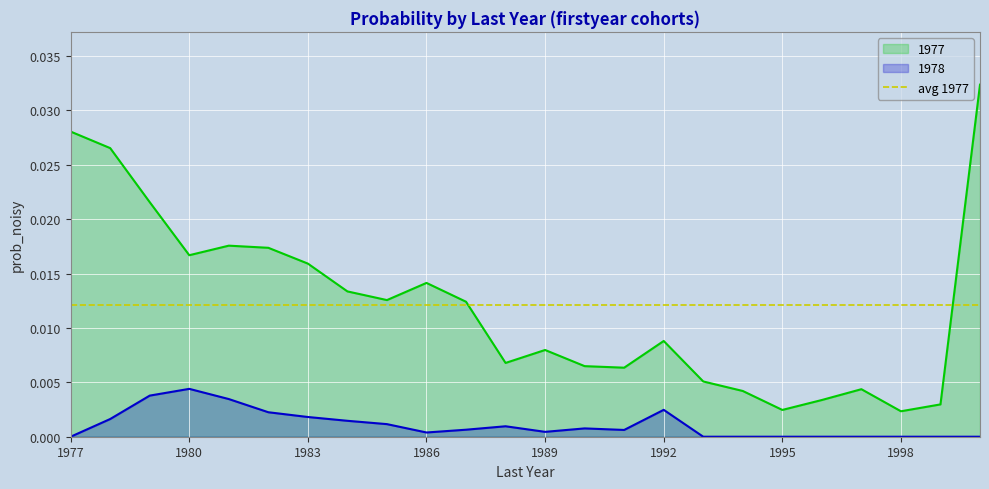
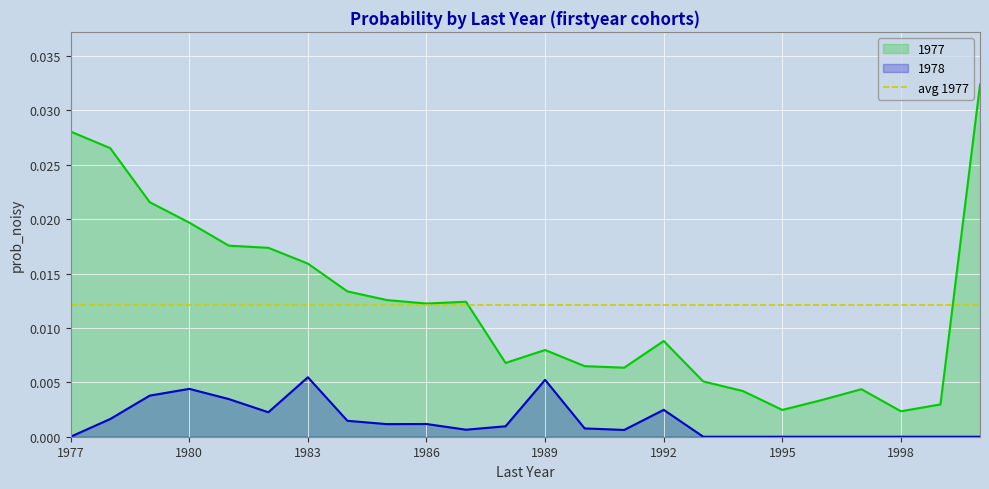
  {
    "1977": {
      "1977": 0.0281,
-     "1980": 0.0167,
+     "1980": 0.0197,
      "1983": 0.0159,
-     "1986": 0.0141,
+     "1986": 0.0122,
      "1989": 0.0080,
      "1992": 0.0088,
      "1995": 0.0025,
      "1998": 0.0023
    },
    "1978": {
      "1977": 0.0000,
      "1980": 0.0044,
-     "1983": 0.0018,
-     "1986": 0.0004,
-     "1989": 0.0004,
+     "1983": 0.0055,
+     "1986": 0.0012,
+     "1989": 0.0052,
      "1992": 0.0025,
      "1995": 0.0000,
      "1998": 0.0000
    }
  }
